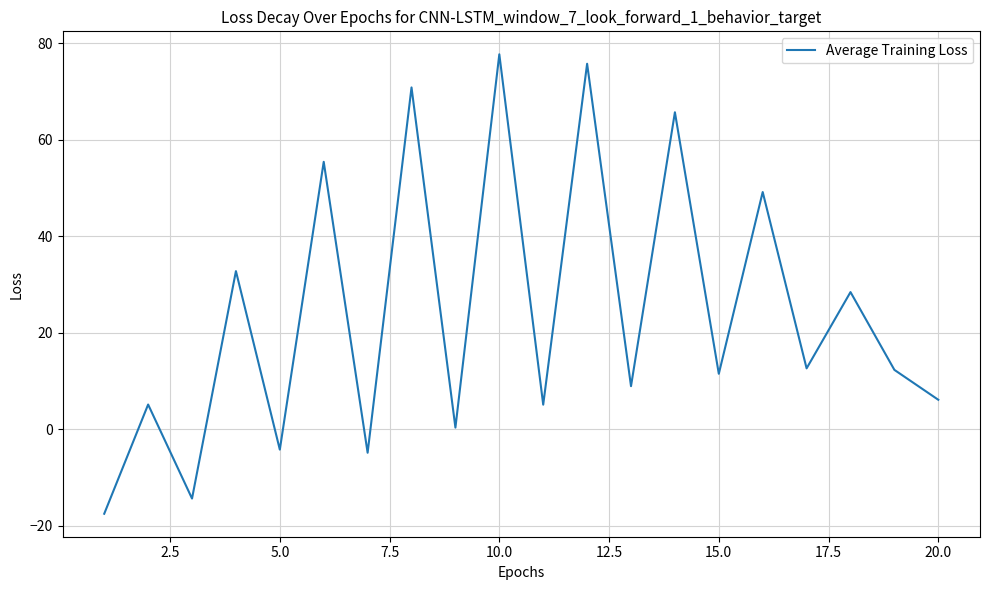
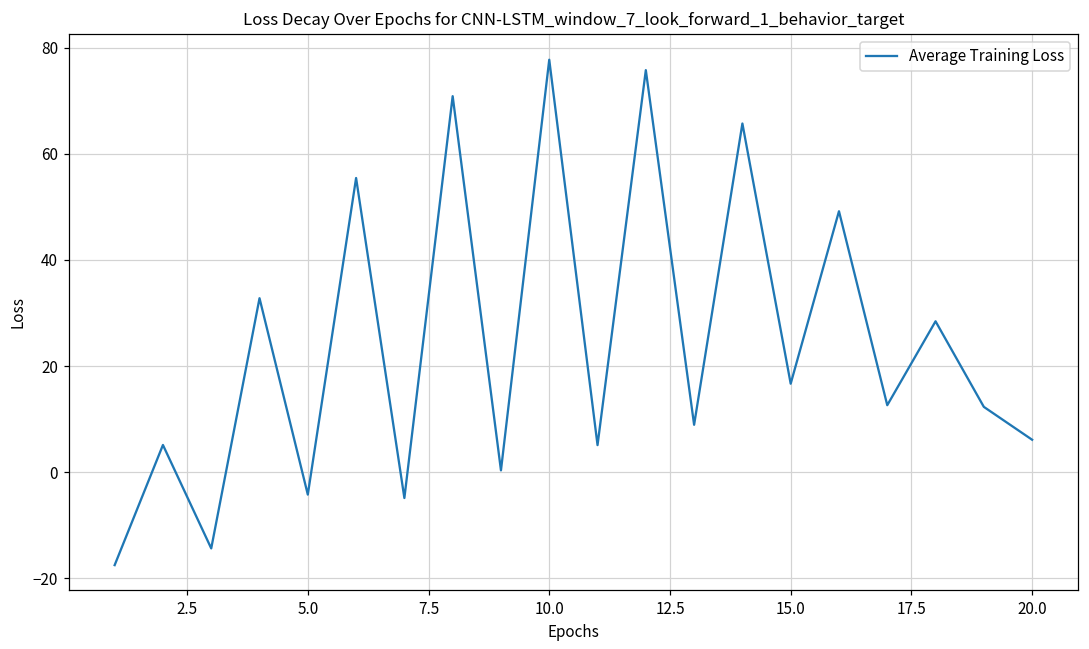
  {
    "5.0": -4,
    "10.0": 78,
-   "15.0": 11,
+   "15.0": 17,
    "20.0": 6
  }
